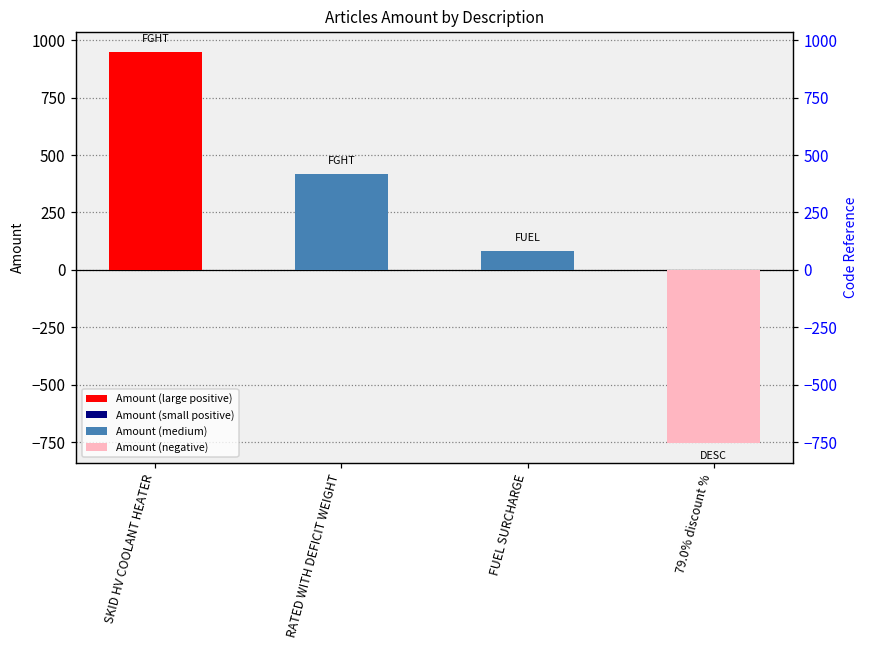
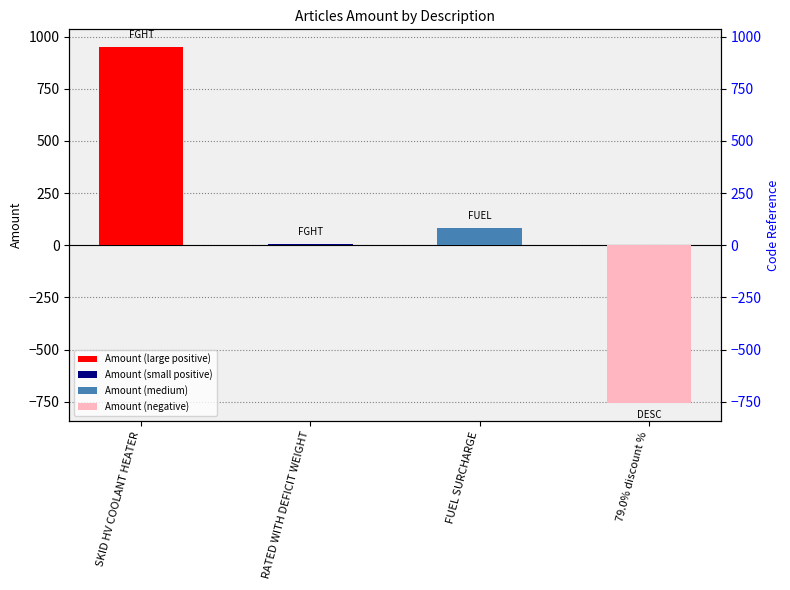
  {
    "SKID HV COOLANT HEATER": 950,
-   "RATED WITH DEFICIT WEIGHT": 420,
+   "RATED WITH DEFICIT WEIGHT": 10,
    "FUEL SURCHARGE": 80,
    "79.0% discount %": -750
  }
